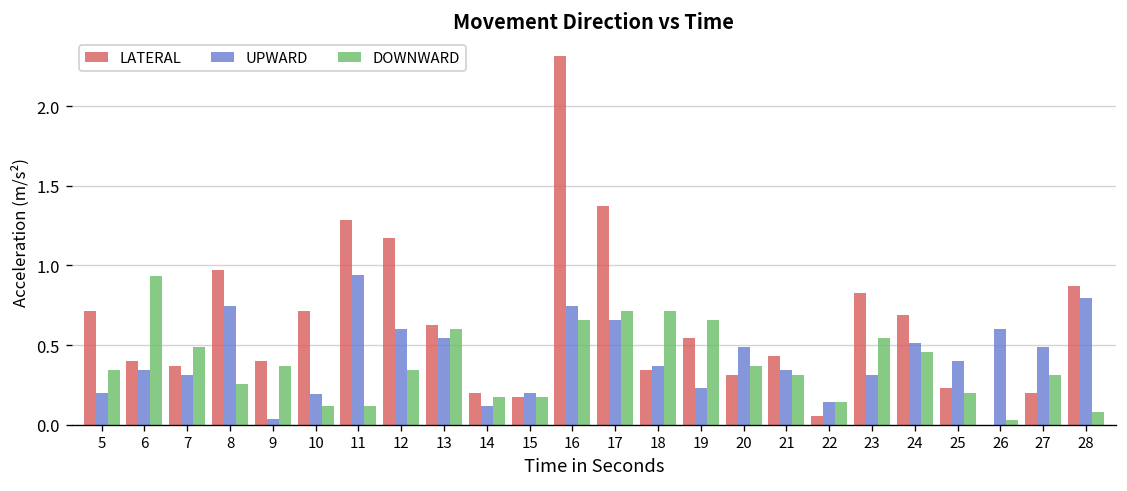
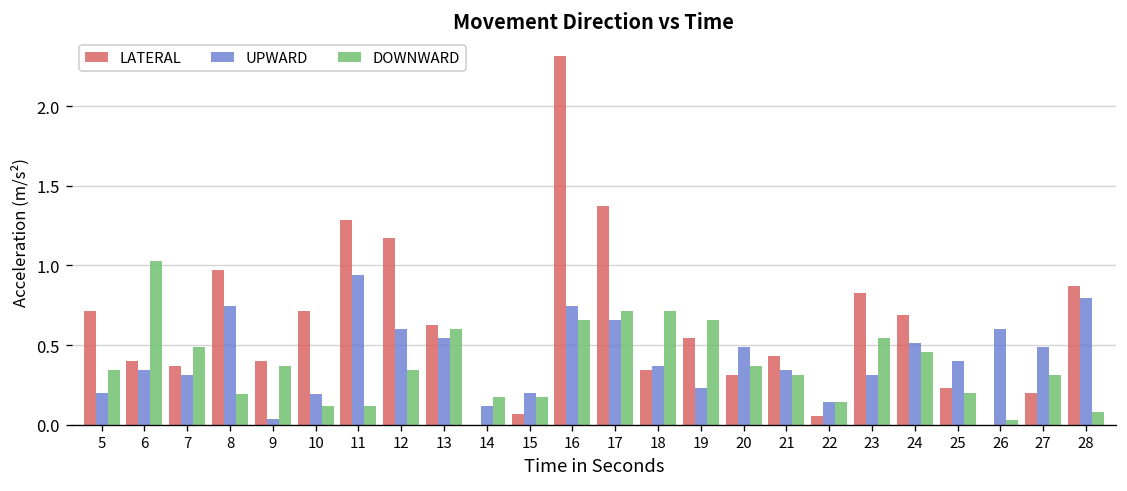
  {
    "LATERAL": {
      "5": 0.71,
      "6": 0.40,
      "7": 0.37,
      "8": 0.97,
      "9": 0.40,
      "10": 0.71,
      "11": 1.29,
      "12": 1.17,
      "13": 0.63,
-     "14": 0.2,
-     "15": 0.17,
+     "14": 0.0,
+     "15": 0.07,
      "16": 2.31,
      "17": 1.37,
      "18": 0.34,
      "19": 0.54,
      "20": 0.31,
      "21": 0.43,
      "22": 0.06,
      "23": 0.83,
      "24": 0.69,
      "25": 0.23,
      "26": 0.00,
      "27": 0.20,
      "28": 0.87
    },
    "UPWARD": {
      "5": 0.20,
      "6": 0.34,
      "7": 0.31,
      "8": 0.74,
      "9": 0.04,
      "10": 0.19,
      "11": 0.94,
      "12": 0.60,
      "13": 0.54,
      "14": 0.11,
      "15": 0.20,
      "16": 0.74,
      "17": 0.66,
      "18": 0.37,
      "19": 0.23,
      "20": 0.49,
      "21": 0.34,
      "22": 0.14,
      "23": 0.31,
      "24": 0.51,
      "25": 0.40,
      "26": 0.60,
      "27": 0.49,
      "28": 0.79
    },
    "DOWNWARD": {
      "5": 0.34,
-     "6": 0.93,
+     "6": 1.03,
      "7": 0.49,
-     "8": 0.26,
+     "8": 0.19,
      "9": 0.37,
      "10": 0.11,
      "11": 0.11,
      "12": 0.34,
      "13": 0.60,
      "14": 0.17,
      "15": 0.17,
      "16": 0.66,
      "17": 0.71,
      "18": 0.71,
      "19": 0.66,
      "20": 0.37,
      "21": 0.31,
      "22": 0.14,
      "23": 0.54,
      "24": 0.46,
      "25": 0.20,
      "26": 0.03,
      "27": 0.31,
      "28": 0.08
    }
  }
